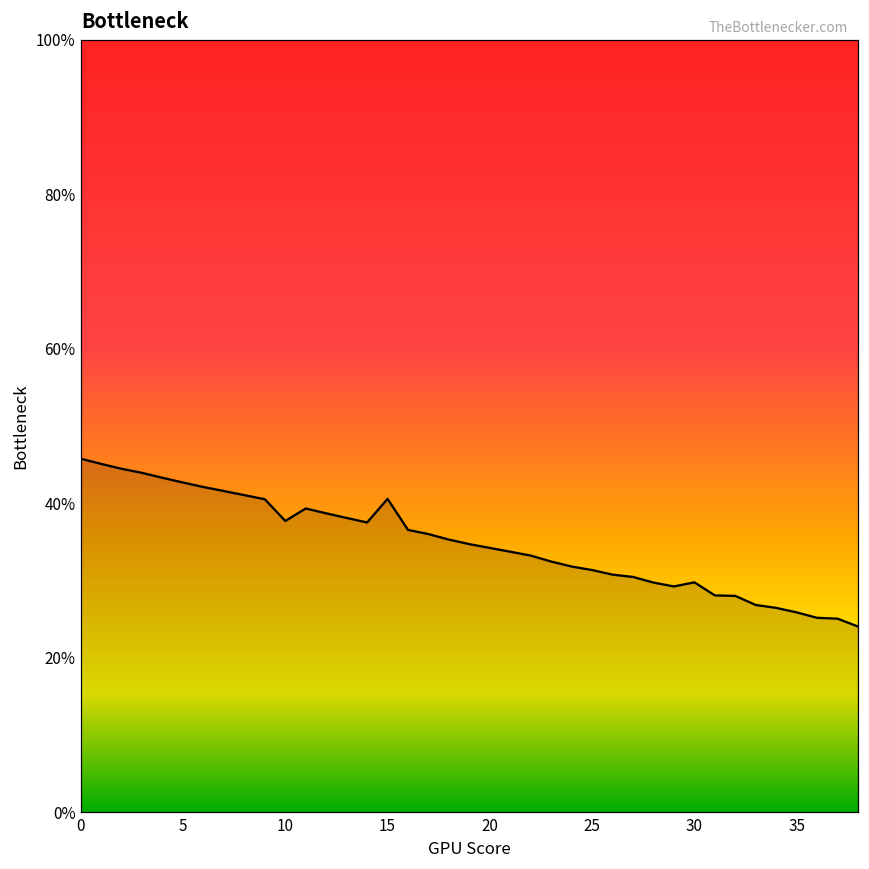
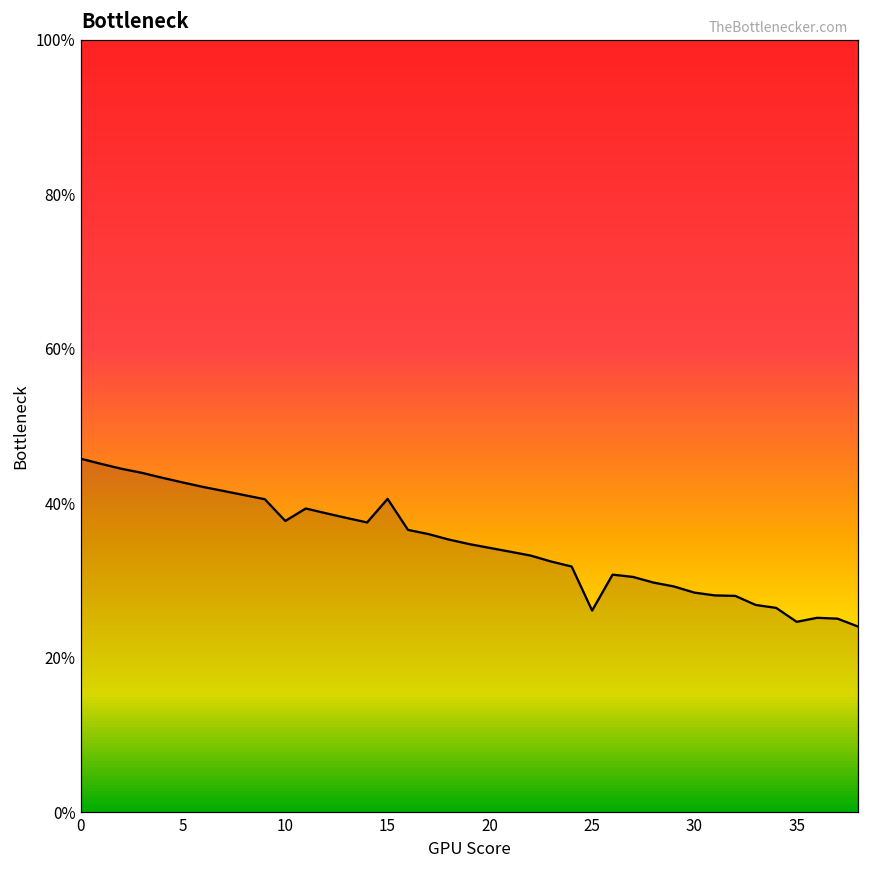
  {
    "0": "46%",
    "5": "43%",
    "10": "38%",
    "15": "41%",
    "20": "34%",
-   "25": "31%",
-   "30": "30%",
-   "35": "26%"
+   "25": "26%",
+   "30": "28%",
+   "35": "25%"
  }
